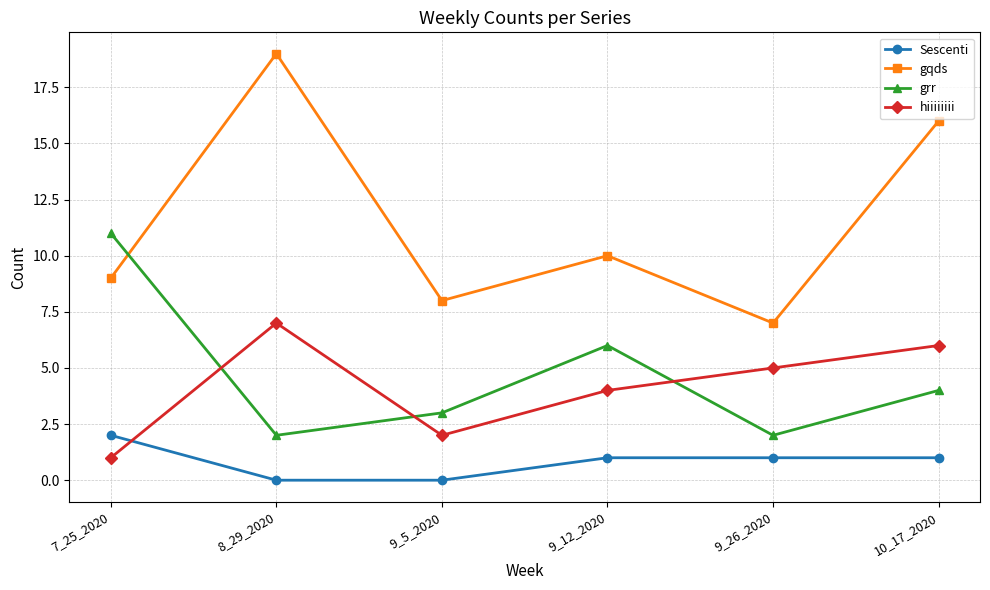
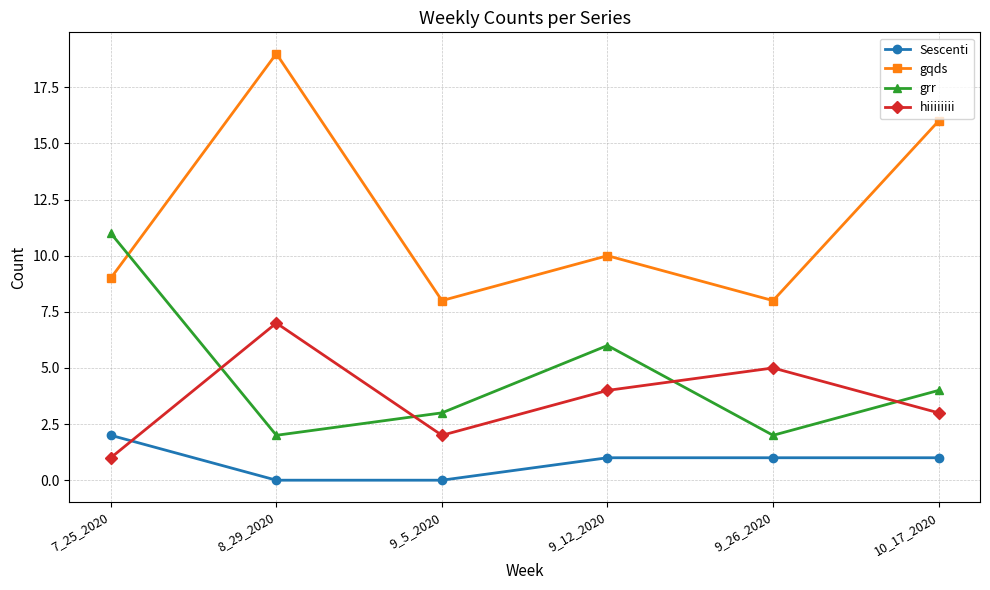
  {
    "Sescenti": {
      "7_25_2020": 2,
      "8_29_2020": 0,
      "9_5_2020": 0,
      "9_12_2020": 1,
      "9_26_2020": 1,
      "10_17_2020": 1
    },
    "gqds": {
      "7_25_2020": 9,
      "8_29_2020": 19,
      "9_5_2020": 8,
      "9_12_2020": 10,
-     "9_26_2020": 7,
+     "9_26_2020": 8,
      "10_17_2020": 16
    },
    "grr": {
      "7_25_2020": 11,
      "8_29_2020": 2,
      "9_5_2020": 3,
      "9_12_2020": 6,
      "9_26_2020": 2,
      "10_17_2020": 4
    },
    "hiiiiiiii": {
      "7_25_2020": 1,
      "8_29_2020": 7,
      "9_5_2020": 2,
      "9_12_2020": 4,
      "9_26_2020": 5,
-     "10_17_2020": 6
+     "10_17_2020": 3
    }
  }
